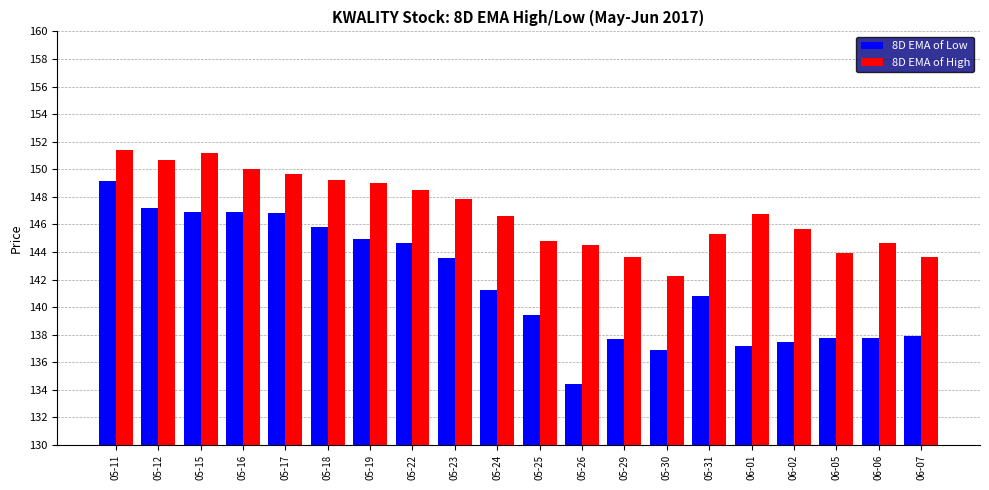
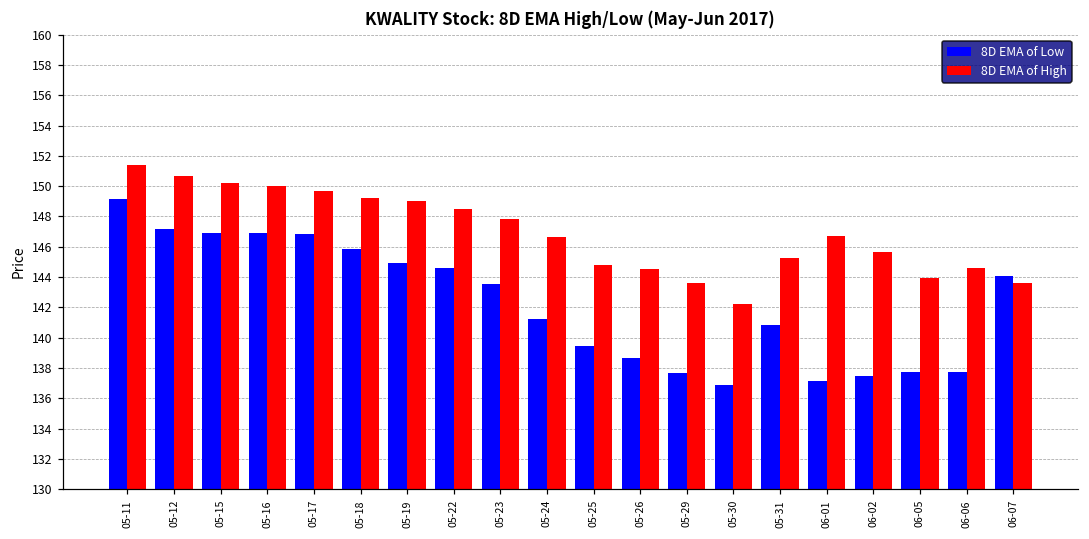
  {
    "8D EMA of Low": {
      "05-11": 149.2,
      "05-12": 147.2,
      "05-15": 146.9,
      "05-16": 146.9,
      "05-17": 146.8,
      "05-18": 145.8,
      "05-19": 144.9,
      "05-22": 144.6,
      "05-23": 143.6,
      "05-24": 141.2,
      "05-25": 139.4,
-     "05-26": 134.5,
+     "05-26": 138.7,
      "05-29": 137.7,
      "05-30": 136.9,
      "05-31": 140.8,
      "06-01": 137.2,
      "06-02": 137.5,
      "06-05": 137.8,
      "06-06": 137.7,
-     "06-07": 137.9
+     "06-07": 144.1
    },
    "8D EMA of High": {
      "05-11": 151.4,
      "05-12": 150.6,
-     "05-15": 151.2,
+     "05-15": 150.2,
      "05-16": 150.0,
      "05-17": 149.7,
      "05-18": 149.2,
      "05-19": 149.0,
      "05-22": 148.5,
      "05-23": 147.9,
      "05-24": 146.6,
      "05-25": 144.8,
      "05-26": 144.5,
      "05-29": 143.6,
      "05-30": 142.2,
      "05-31": 145.3,
      "06-01": 146.7,
      "06-02": 145.7,
      "06-05": 144.0,
      "06-06": 144.6,
      "06-07": 143.6
    }
  }
